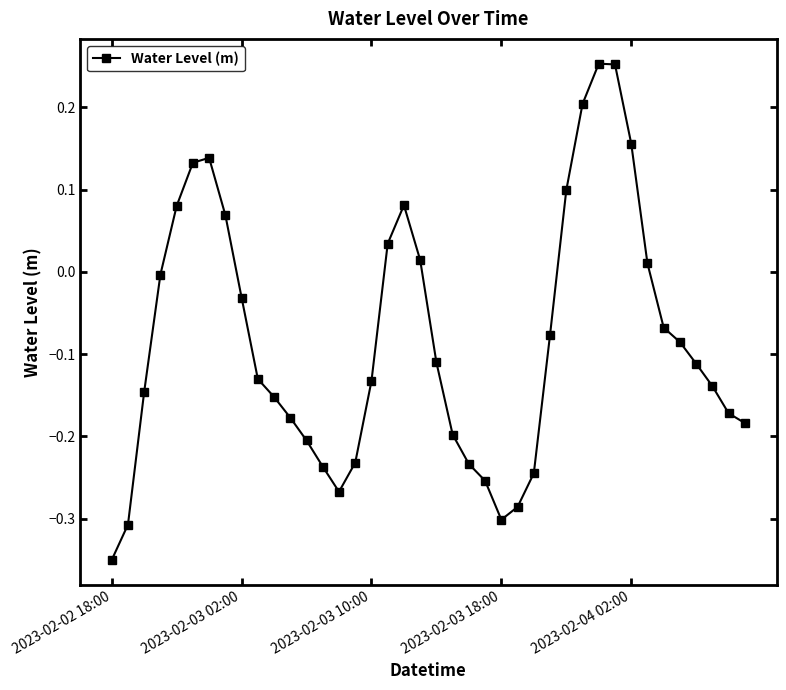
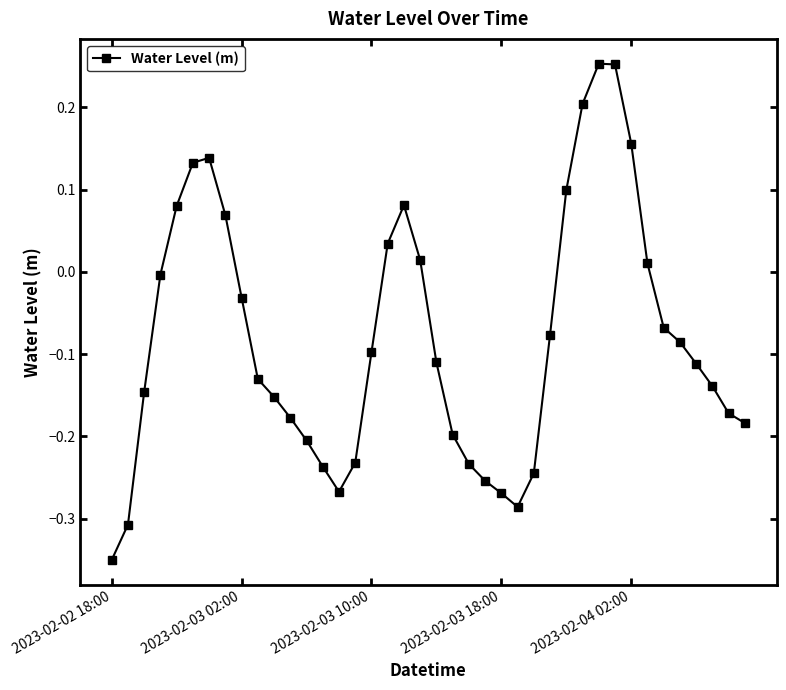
  {
    "2023-02-02 18:00": -0.35,
    "2023-02-03 02:00": -0.03,
-   "2023-02-03 10:00": -0.13,
-   "2023-02-03 18:00": -0.30,
+   "2023-02-03 10:00": -0.10,
+   "2023-02-03 18:00": -0.27,
    "2023-02-04 02:00": 0.16
  }
